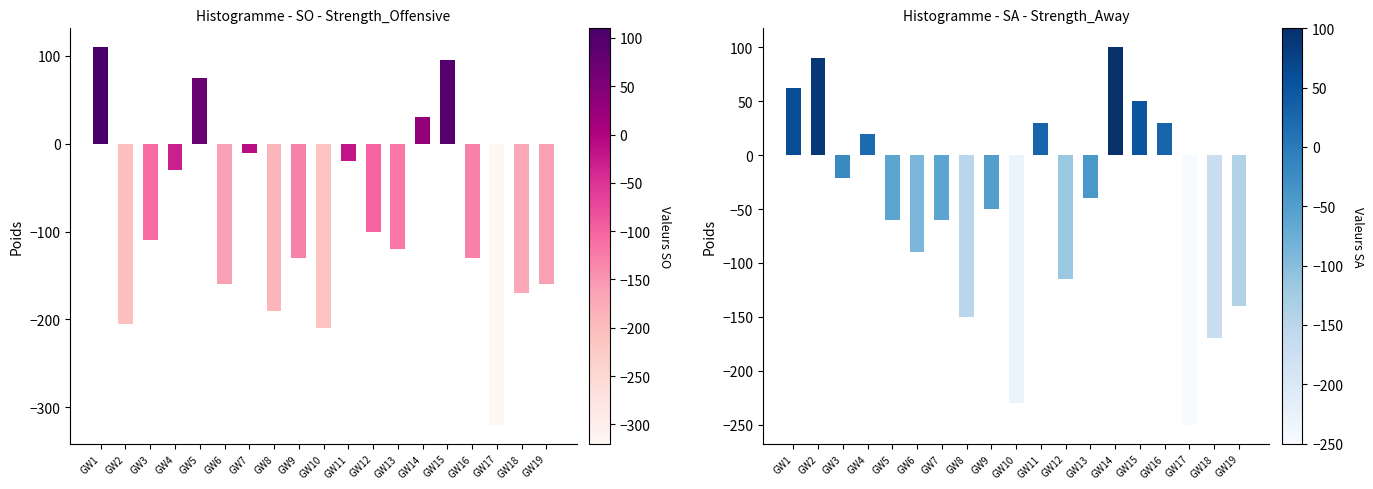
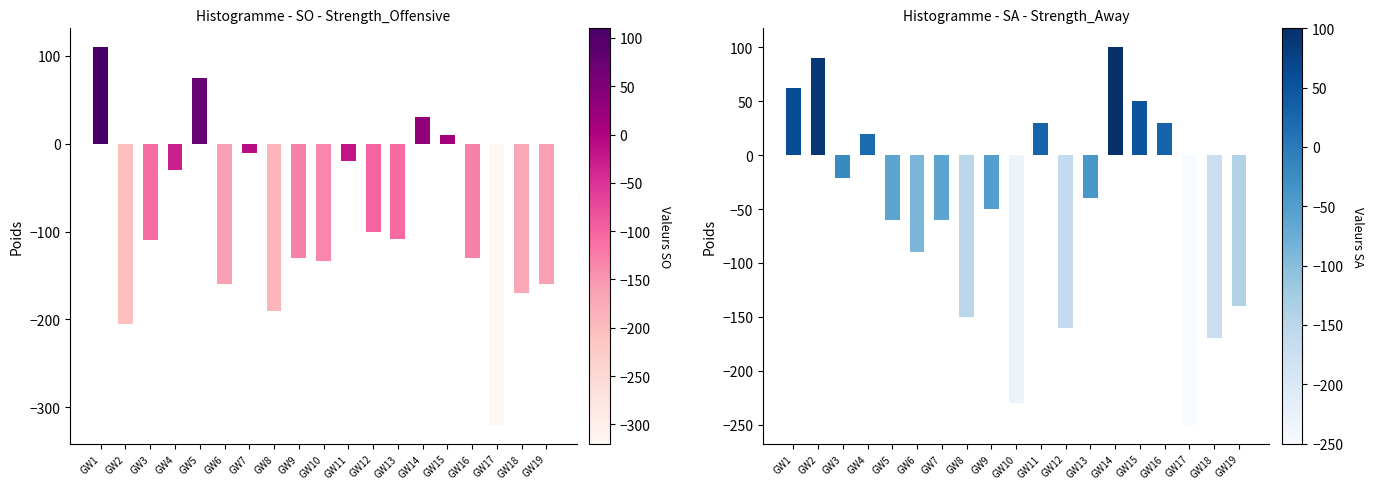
  {
    "Histogramme - SO - Strength_Offensive": {
      "GW1": 110,
      "GW2": -210,
      "GW3": -110,
      "GW4": -30,
      "GW5": 80,
      "GW6": -160,
      "GW7": -10,
      "GW8": -190,
      "GW9": -130,
-     "GW10": -210,
+     "GW10": -130,
      "GW11": -20,
      "GW12": -100,
-     "GW13": -120,
+     "GW13": -110,
      "GW14": 30,
-     "GW15": 100,
+     "GW15": 10,
      "GW16": -130,
      "GW17": -320,
      "GW18": -170,
      "GW19": -160
    },
    "Histogramme - SA - Strength_Away": {
      "GW1": 62,
      "GW2": 90,
      "GW3": -21,
      "GW4": 20,
      "GW5": -60,
      "GW6": -90,
      "GW7": -60,
      "GW8": -150,
      "GW9": -50,
      "GW10": -230,
      "GW11": 30,
-     "GW12": -115,
+     "GW12": -160,
      "GW13": -40,
      "GW14": 100,
      "GW15": 50,
      "GW16": 30,
      "GW17": -250,
      "GW18": -170,
      "GW19": -140
    }
  }
